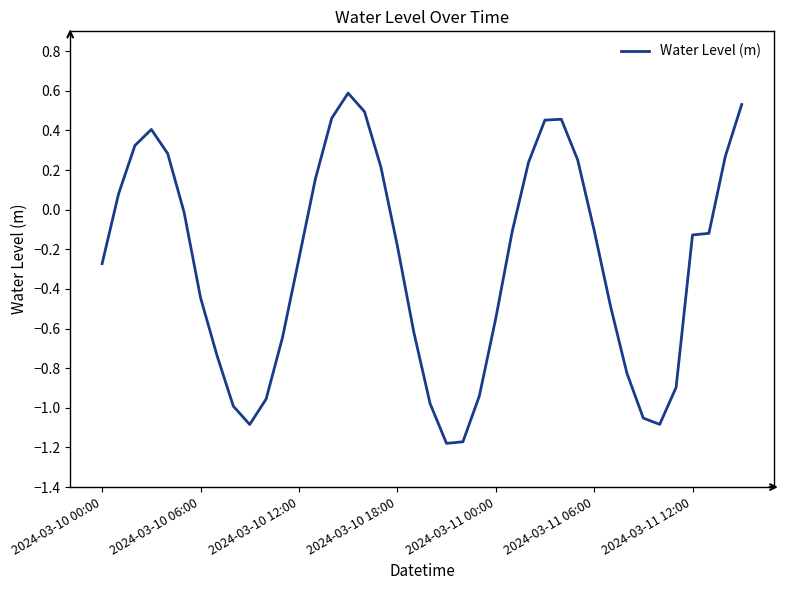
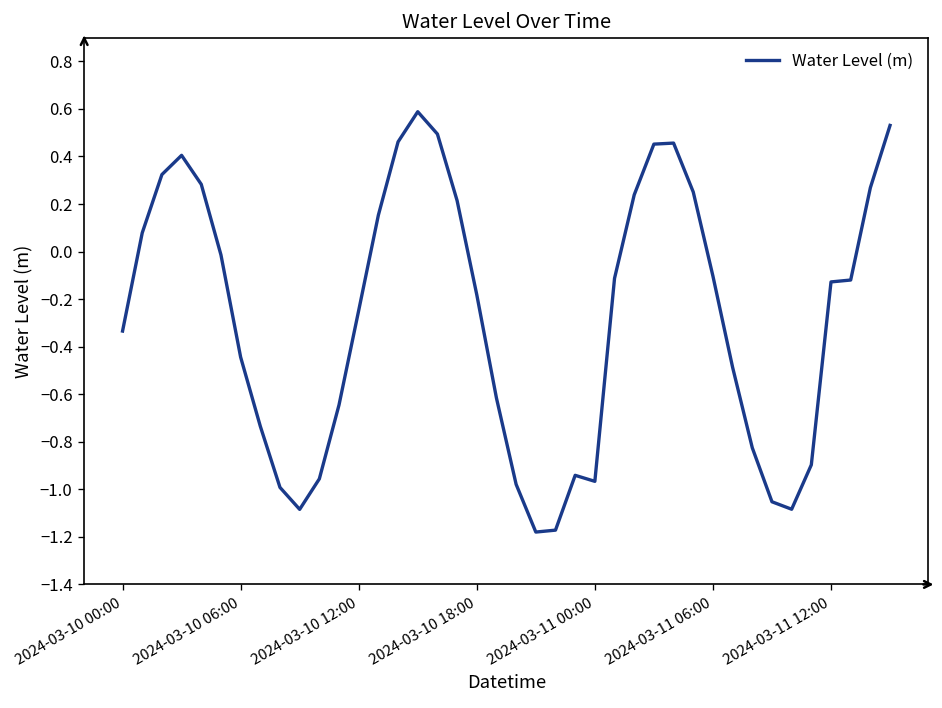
  {
-   "2024-03-10 00:00": -0.27,
+   "2024-03-10 00:00": -0.33,
    "2024-03-10 06:00": -0.44,
    "2024-03-10 12:00": -0.25,
    "2024-03-10 18:00": -0.18,
-   "2024-03-11 00:00": -0.55,
+   "2024-03-11 00:00": -0.97,
    "2024-03-11 06:00": -0.10,
    "2024-03-11 12:00": -0.13
  }
